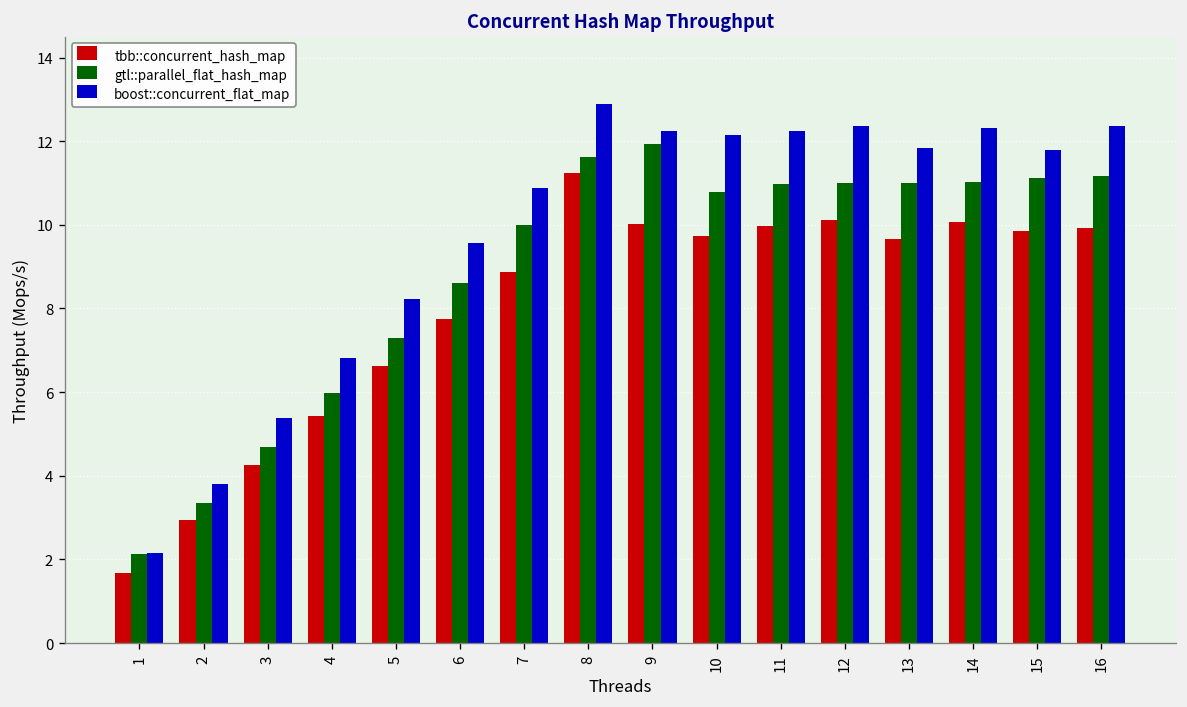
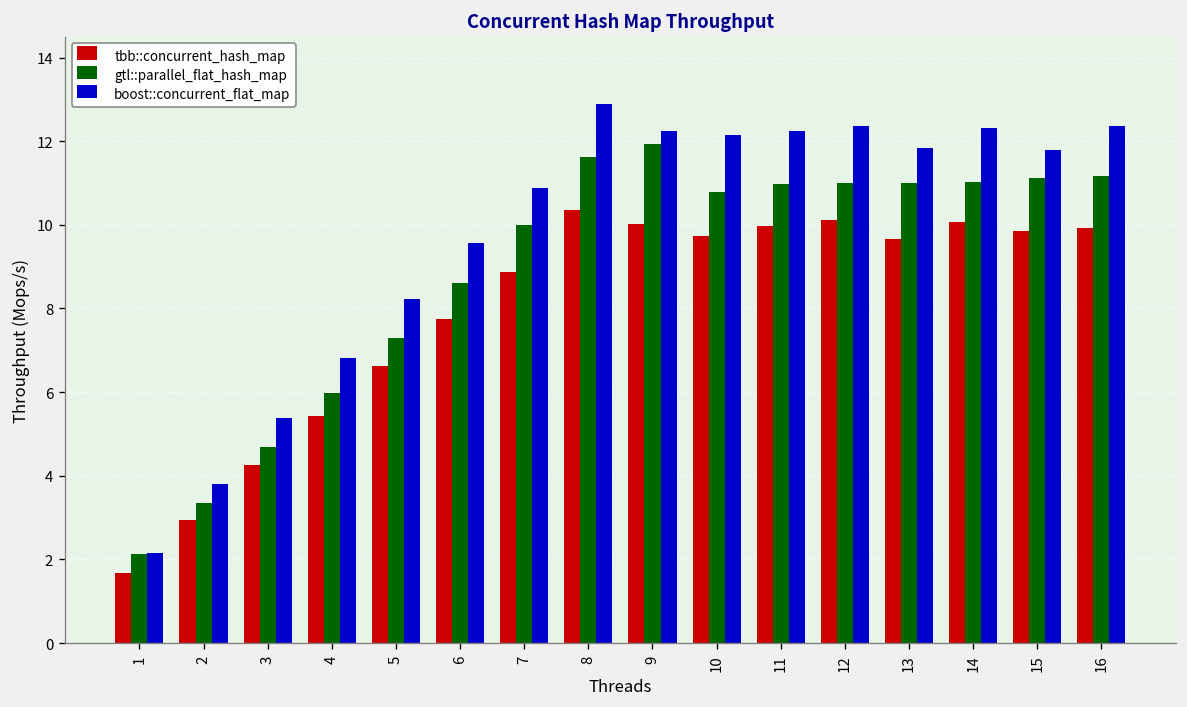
  {
    "tbb::concurrent_hash_map": {
      "1": 1.7,
      "2": 3.0,
      "3": 4.3,
      "4": 5.4,
      "5": 6.6,
      "6": 7.8,
      "7": 8.9,
-     "8": 11.2,
+     "8": 10.4,
      "9": 10.0,
      "10": 9.7,
      "11": 10.0,
      "12": 10.1,
      "13": 9.7,
      "14": 10.1,
      "15": 9.9,
      "16": 9.9
    },
    "gtl::parallel_flat_hash_map": {
      "1": 2.1,
      "2": 3.3,
      "3": 4.7,
      "4": 6.0,
      "5": 7.3,
      "6": 8.6,
      "7": 10.0,
      "8": 11.6,
      "9": 11.9,
      "10": 10.8,
      "11": 11.0,
      "12": 11.0,
      "13": 11.0,
      "14": 11.0,
      "15": 11.1,
      "16": 11.2
    },
    "boost::concurrent_flat_map": {
      "1": 2.2,
      "2": 3.8,
      "3": 5.4,
      "4": 6.8,
      "5": 8.2,
      "6": 9.6,
      "7": 10.9,
      "8": 12.9,
      "9": 12.2,
      "10": 12.2,
      "11": 12.2,
      "12": 12.4,
      "13": 11.8,
      "14": 12.3,
      "15": 11.8,
      "16": 12.4
    }
  }
